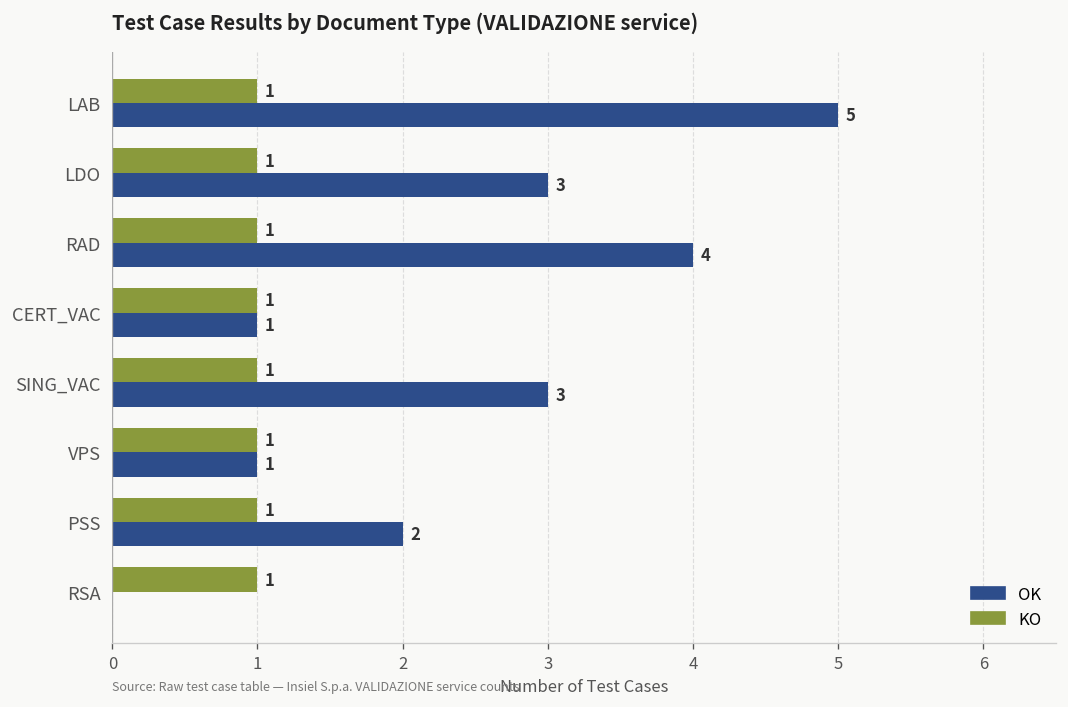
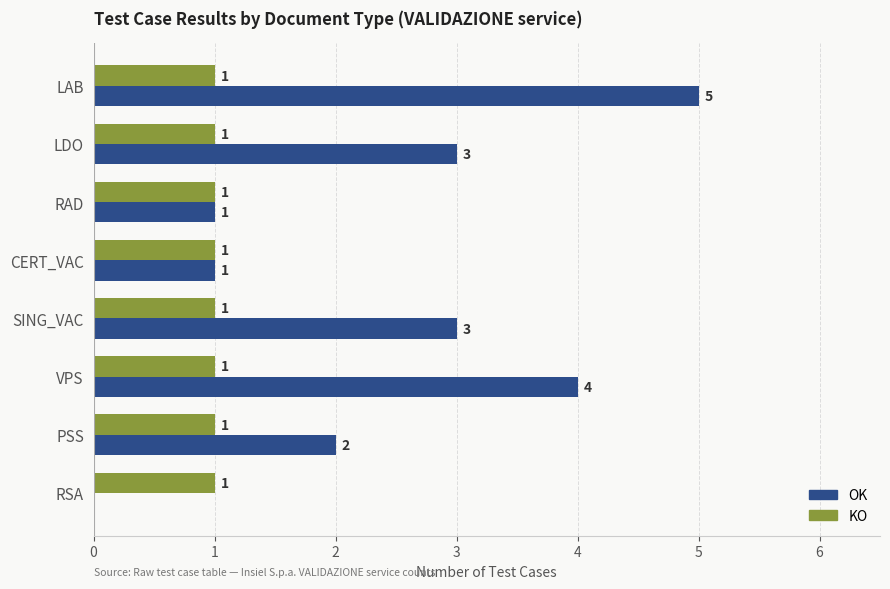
  {
    "OK": {
      "LAB": 5,
      "LDO": 3,
-     "RAD": 4,
+     "RAD": 1,
      "CERT_VAC": 1,
      "SING_VAC": 3,
-     "VPS": 1,
+     "VPS": 4,
      "PSS": 2
    },
    "KO": {
      "LAB": 1,
      "LDO": 1,
      "RAD": 1,
      "CERT_VAC": 1,
      "SING_VAC": 1,
      "VPS": 1,
      "PSS": 1,
      "RSA": 1
    }
  }
